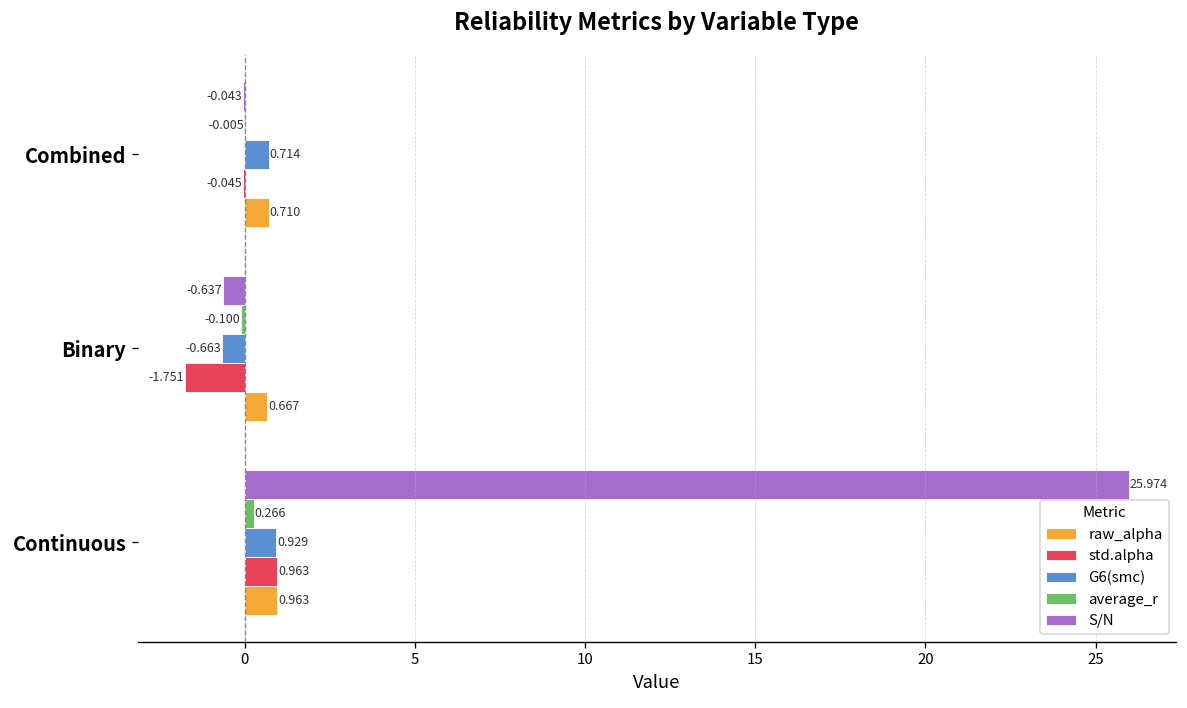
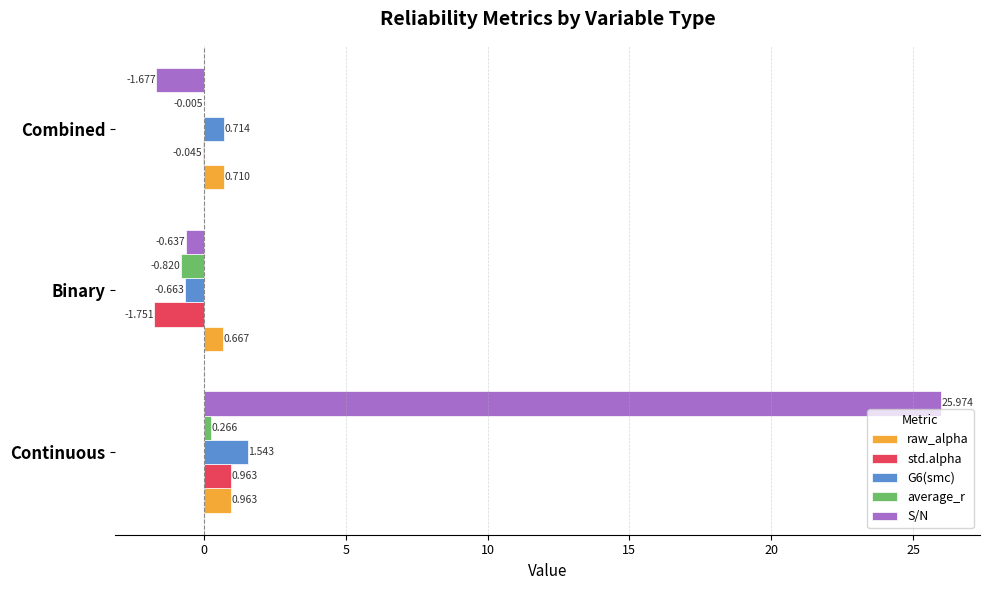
  {
    "raw_alpha": {
      "Combined": 0.710,
      "Binary": 0.667,
      "Continuous": 0.963
    },
    "std.alpha": {
      "Combined": -0.045,
      "Binary": -1.751,
      "Continuous": 0.963
    },
    "G6(smc)": {
      "Combined": 0.714,
      "Binary": -0.663,
-     "Continuous": 0.929
+     "Continuous": 1.543
    },
    "average_r": {
      "Combined": -0.005,
-     "Binary": -0.100,
+     "Binary": -0.820,
      "Continuous": 0.266
    },
    "S/N": {
-     "Combined": -0.043,
+     "Combined": -1.677,
      "Binary": -0.637,
      "Continuous": 25.974
    }
  }
